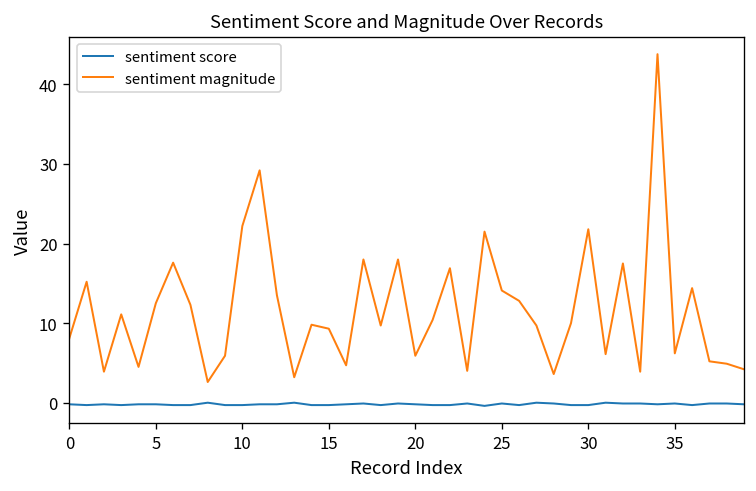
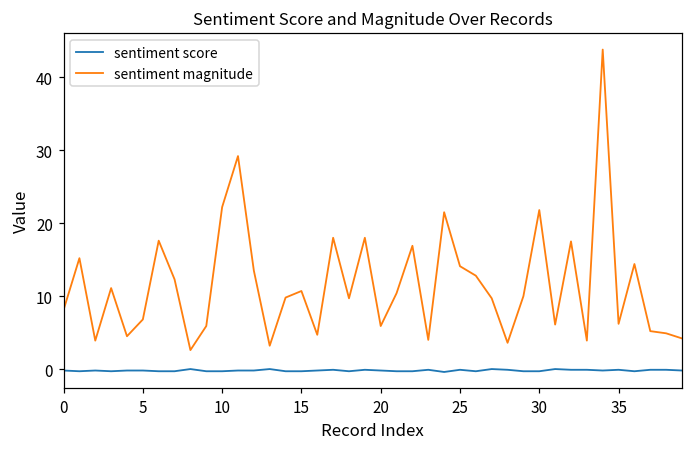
  {
    "sentiment score": {
      "0": 0,
      "5": 0,
      "10": 0,
      "15": 0,
      "20": 0,
      "25": 0,
      "30": 0,
      "35": 0
    },
    "sentiment magnitude": {
      "0": 8,
-     "5": 13,
+     "5": 7,
      "10": 22,
-     "15": 9,
+     "15": 11,
      "20": 6,
      "25": 14,
      "30": 22,
      "35": 6
    }
  }
